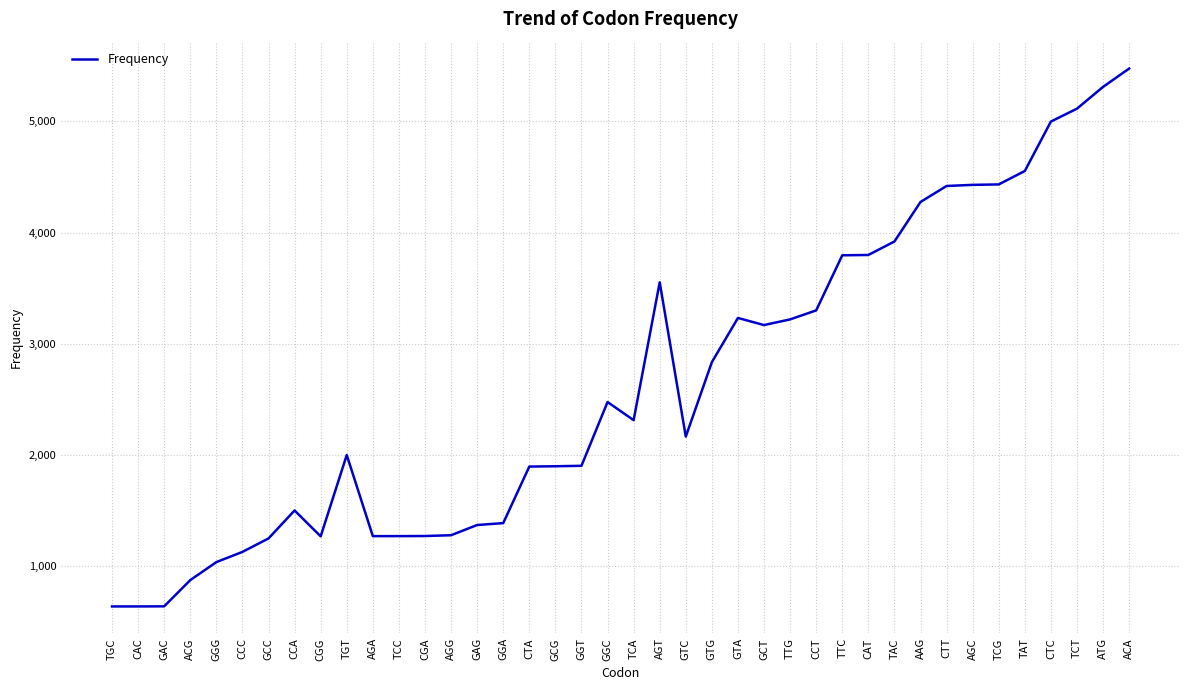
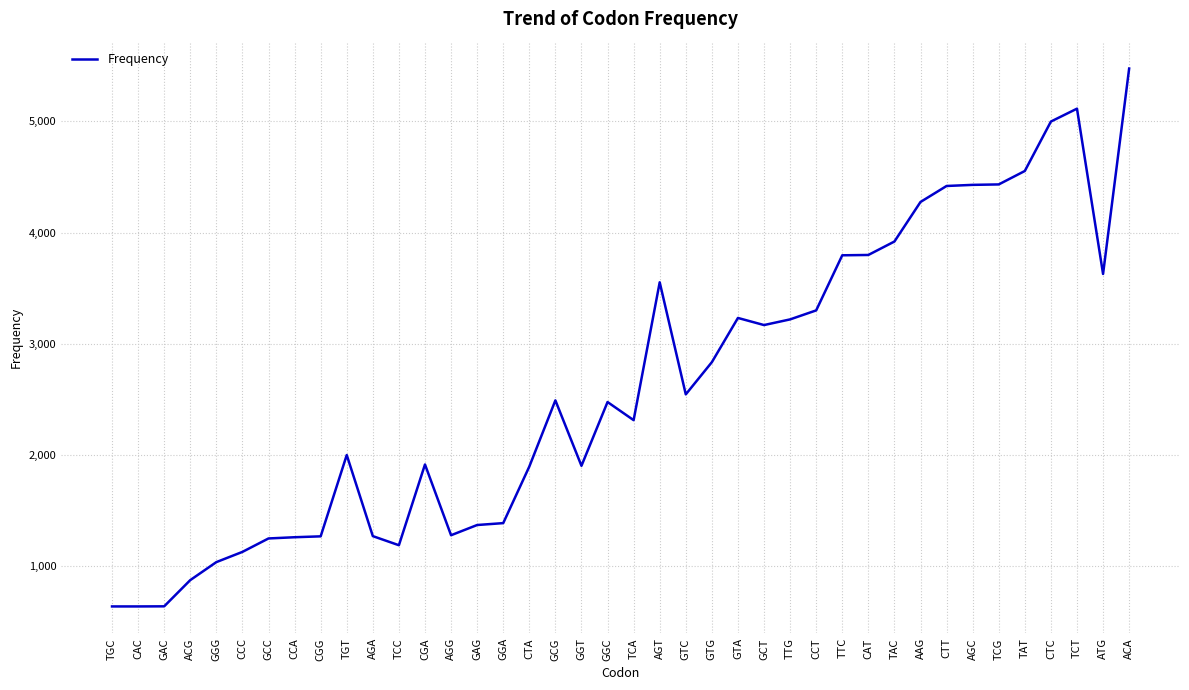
  {
    "TGC": "630",
    "CAC": "630",
    "GAC": "640",
    "ACG": "870",
    "GGG": "1,030",
    "CCC": "1,130",
    "GCC": "1,250",
-   "CCA": "1,500",
+   "CCA": "1,260",
    "CGG": "1,270",
    "TGT": "2,000",
    "AGA": "1,270",
-   "TCC": "1,270",
-   "CGA": "1,270",
+   "TCC": "1,190",
+   "CGA": "1,910",
    "AGG": "1,280",
    "GAG": "1,370",
    "GGA": "1,380",
    "CTA": "1,890",
-   "GCG": "1,900",
+   "GCG": "2,490",
    "GGT": "1,900",
    "GGC": "2,470",
    "TCA": "2,310",
    "AGT": "3,550",
-   "GTC": "2,160",
+   "GTC": "2,540",
    "GTG": "2,830",
    "GTA": "3,230",
    "GCT": "3,170",
    "TTG": "3,220",
    "CCT": "3,300",
    "TTC": "3,800",
    "CAT": "3,800",
    "TAC": "3,920",
    "AAG": "4,280",
    "CTT": "4,420",
    "AGC": "4,430",
    "TCG": "4,430",
    "TAT": "4,550",
    "CTC": "5,000",
    "TCT": "5,120",
-   "ATG": "5,310",
+   "ATG": "3,630",
    "ACA": "5,480"
  }
